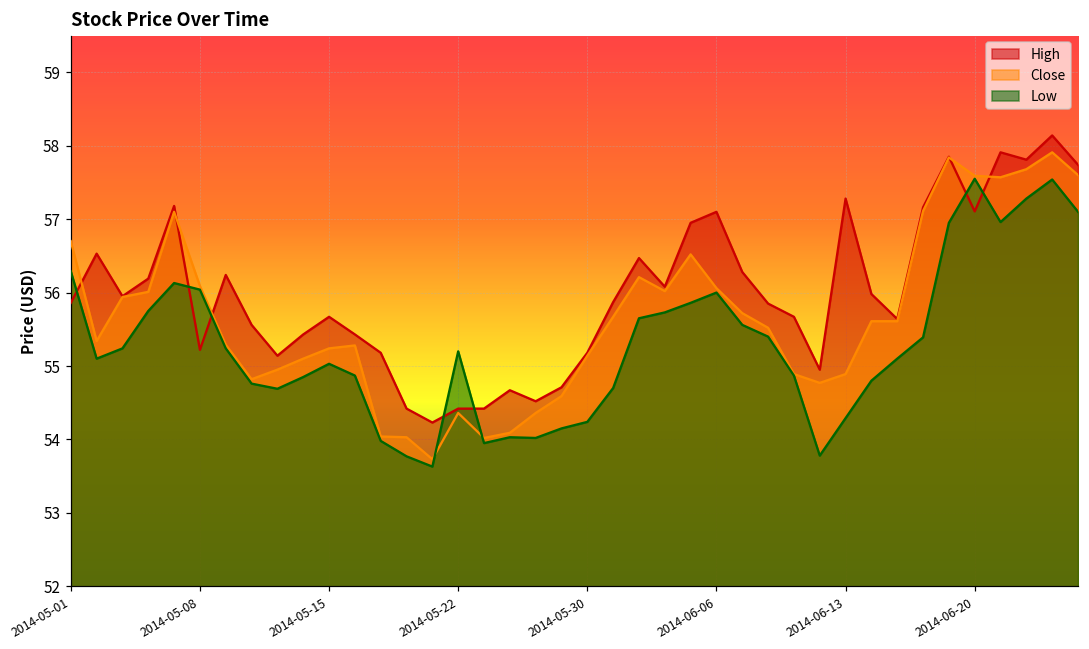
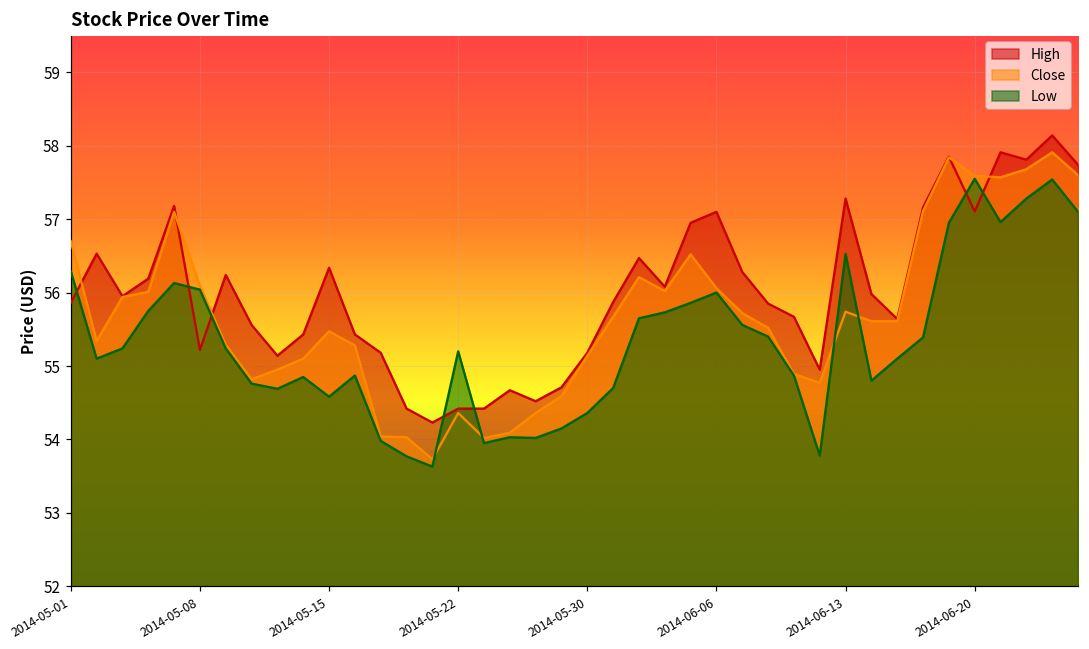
  {
    "High": {
      "2014-05-01": 55.9,
      "2014-05-08": 55.2,
-     "2014-05-15": 55.7,
+     "2014-05-15": 56.3,
      "2014-05-22": 54.4,
      "2014-05-30": 55.2,
      "2014-06-06": 57.1,
      "2014-06-13": 57.3,
      "2014-06-20": 57.1
    },
    "Close": {
      "2014-05-01": 56.7,
      "2014-05-08": 56.1,
-     "2014-05-15": 55.2,
+     "2014-05-15": 55.5,
      "2014-05-22": 54.4,
      "2014-05-30": 55.1,
      "2014-06-06": 56.1,
-     "2014-06-13": 54.9,
+     "2014-06-13": 55.7,
      "2014-06-20": 57.6
    },
    "Low": {
      "2014-05-01": 56.3,
      "2014-05-08": 56.0,
-     "2014-05-15": 55.0,
+     "2014-05-15": 54.6,
      "2014-05-22": 55.2,
-     "2014-05-30": 54.2,
+     "2014-05-30": 54.4,
      "2014-06-06": 56.0,
-     "2014-06-13": 54.3,
+     "2014-06-13": 56.5,
      "2014-06-20": 57.5
    }
  }
